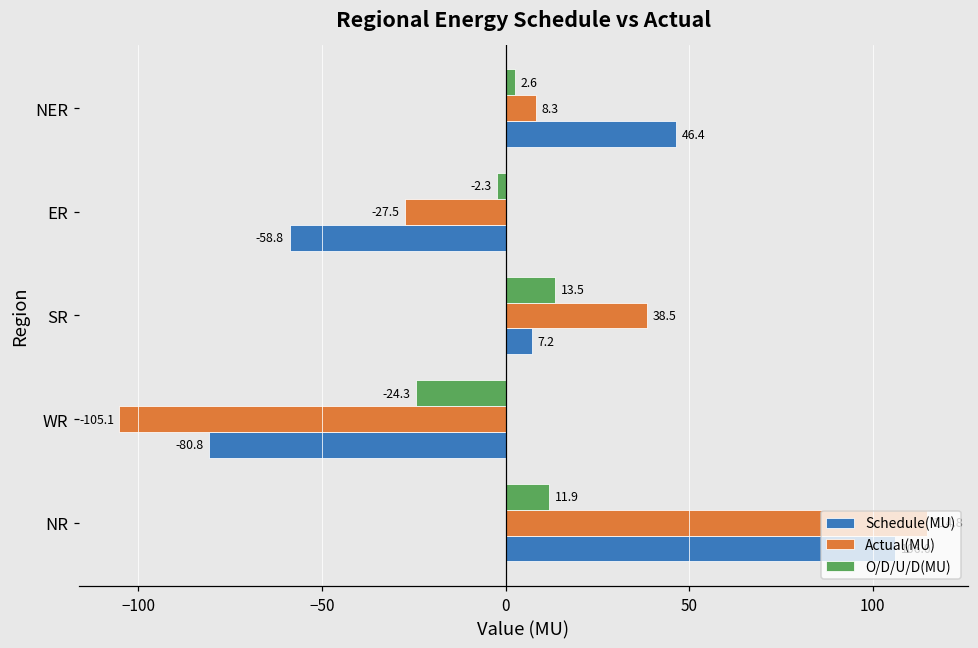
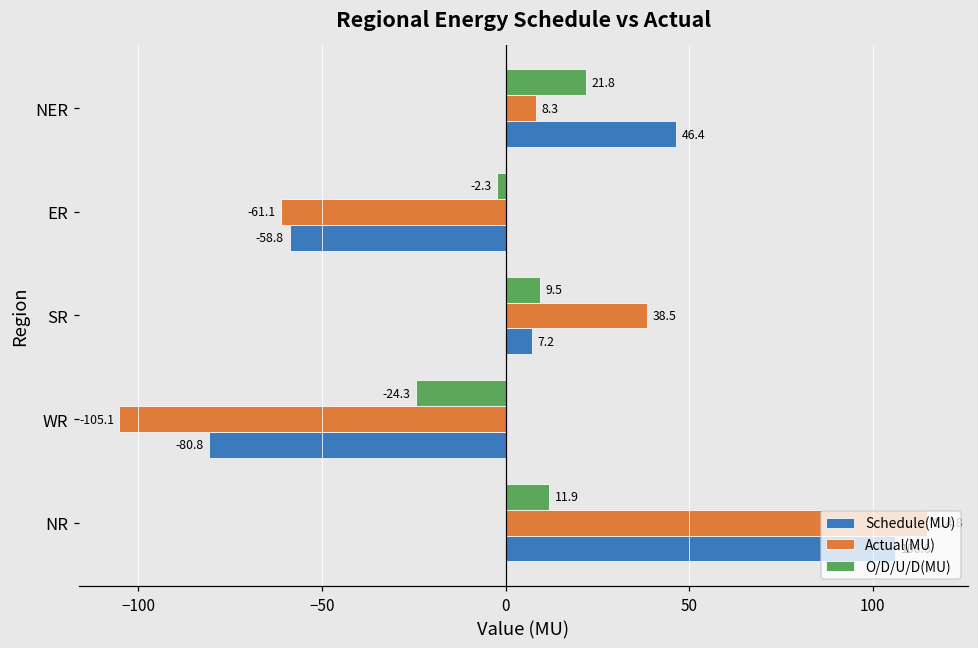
  {
    "Schedule(MU)": {
      "NER": 46.4,
      "ER": -58.8,
      "SR": 7.2,
      "WR": -80.8
    },
    "Actual(MU)": {
      "NER": 8.3,
-     "ER": -27.5,
+     "ER": -61.1,
      "SR": 38.5,
      "WR": -105.1
    },
    "O/D/U/D(MU)": {
-     "NER": 2.6,
+     "NER": 21.8,
      "ER": -2.3,
-     "SR": 13.5,
+     "SR": 9.5,
      "WR": -24.3,
      "NR": 11.9
    }
  }
